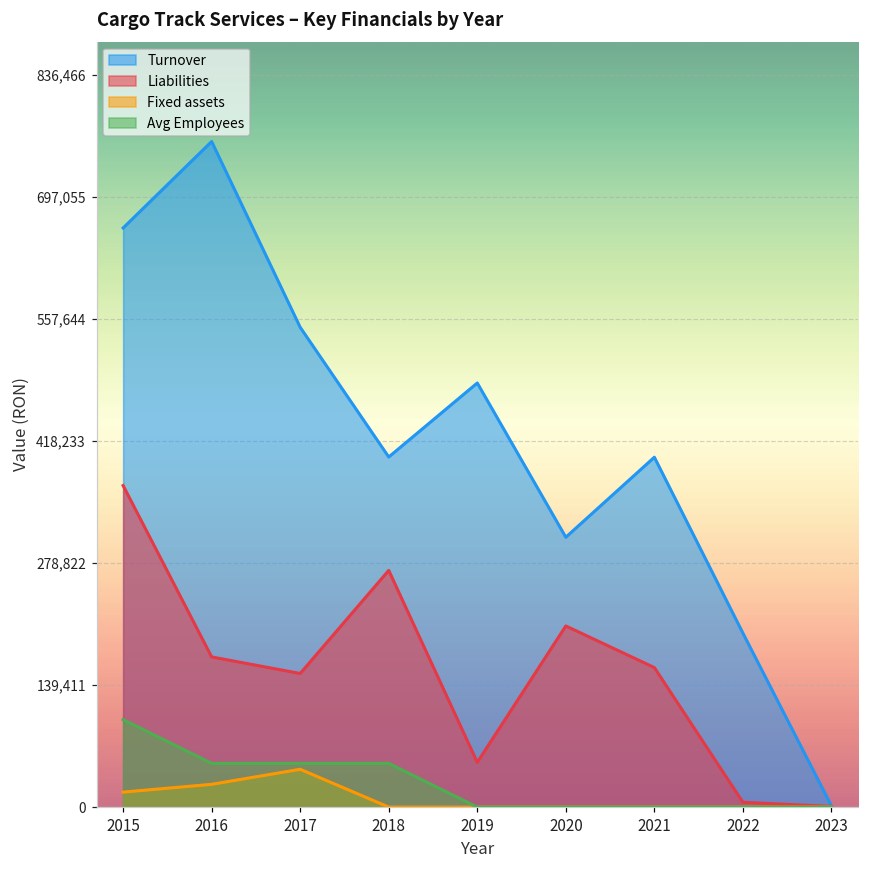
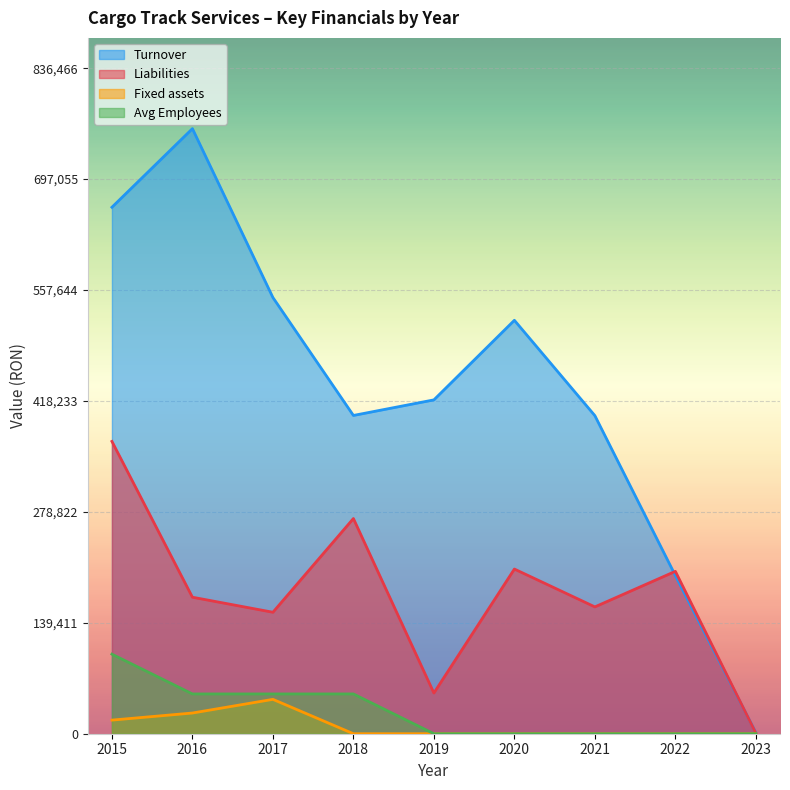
  {
    "Turnover": {
      "2015": "660,000",
      "2016": "760,000",
      "2017": "550,000",
      "2018": "400,000",
-     "2019": "480,000",
-     "2020": "310,000",
+     "2019": "420,000",
+     "2020": "520,000",
      "2021": "400,000",
      "2022": "200,000"
    },
    "Liabilities": {
      "2015": "370,000",
      "2016": "170,000",
      "2017": "150,000",
      "2018": "270,000",
      "2019": "50,000",
      "2020": "210,000",
      "2021": "160,000",
-     "2022": "10,000"
+     "2022": "200,000"
    },
    "Fixed assets": {
      "2015": "20,000",
      "2016": "30,000",
      "2017": "40,000",
      "2018": "0"
    },
    "Avg Employees": {
      "2015": "100,000",
      "2016": "50,000",
      "2017": "50,000",
      "2018": "50,000"
    }
  }
